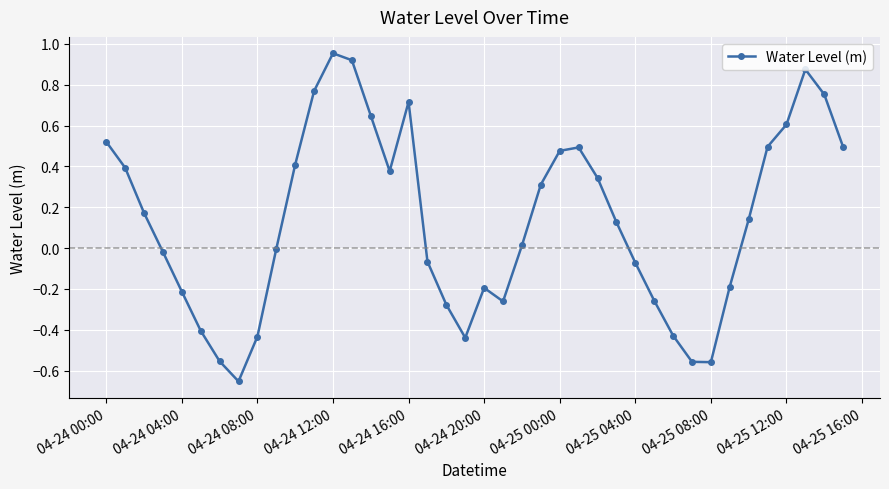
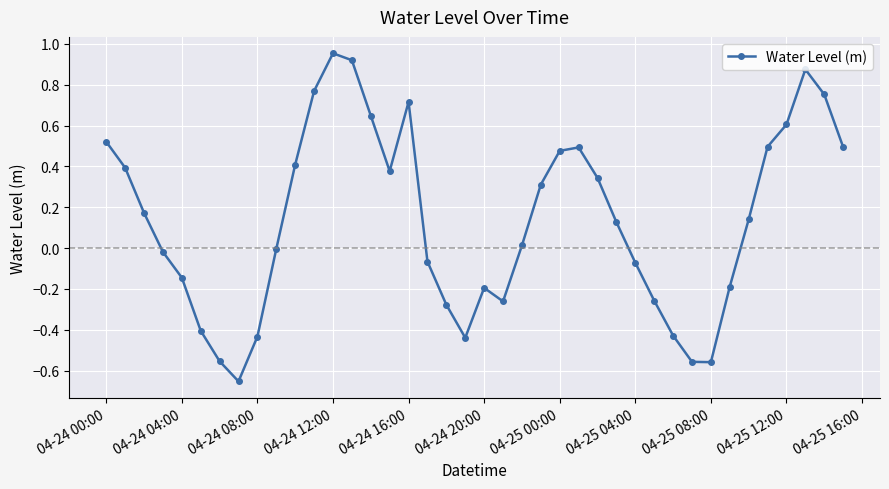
  {
    "04-24 00:00": 0.52,
-   "04-24 04:00": -0.21,
+   "04-24 04:00": -0.15,
    "04-24 08:00": -0.43,
    "04-24 12:00": 0.95,
    "04-24 16:00": 0.72,
    "04-24 20:00": -0.19,
    "04-25 00:00": 0.48,
    "04-25 04:00": -0.07,
    "04-25 08:00": -0.56,
    "04-25 12:00": 0.61
  }
